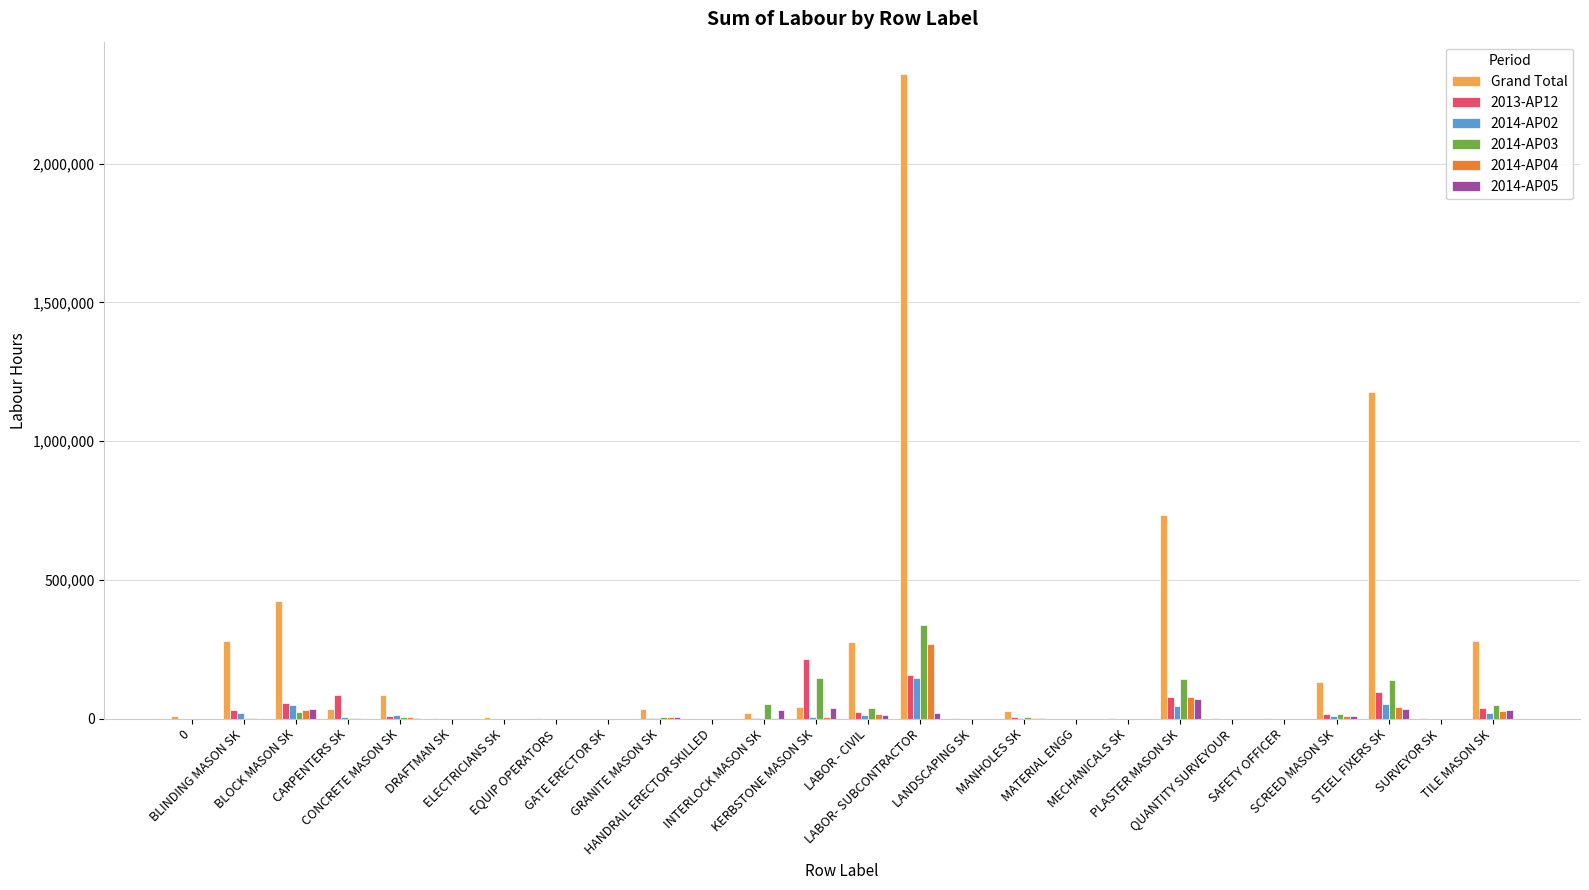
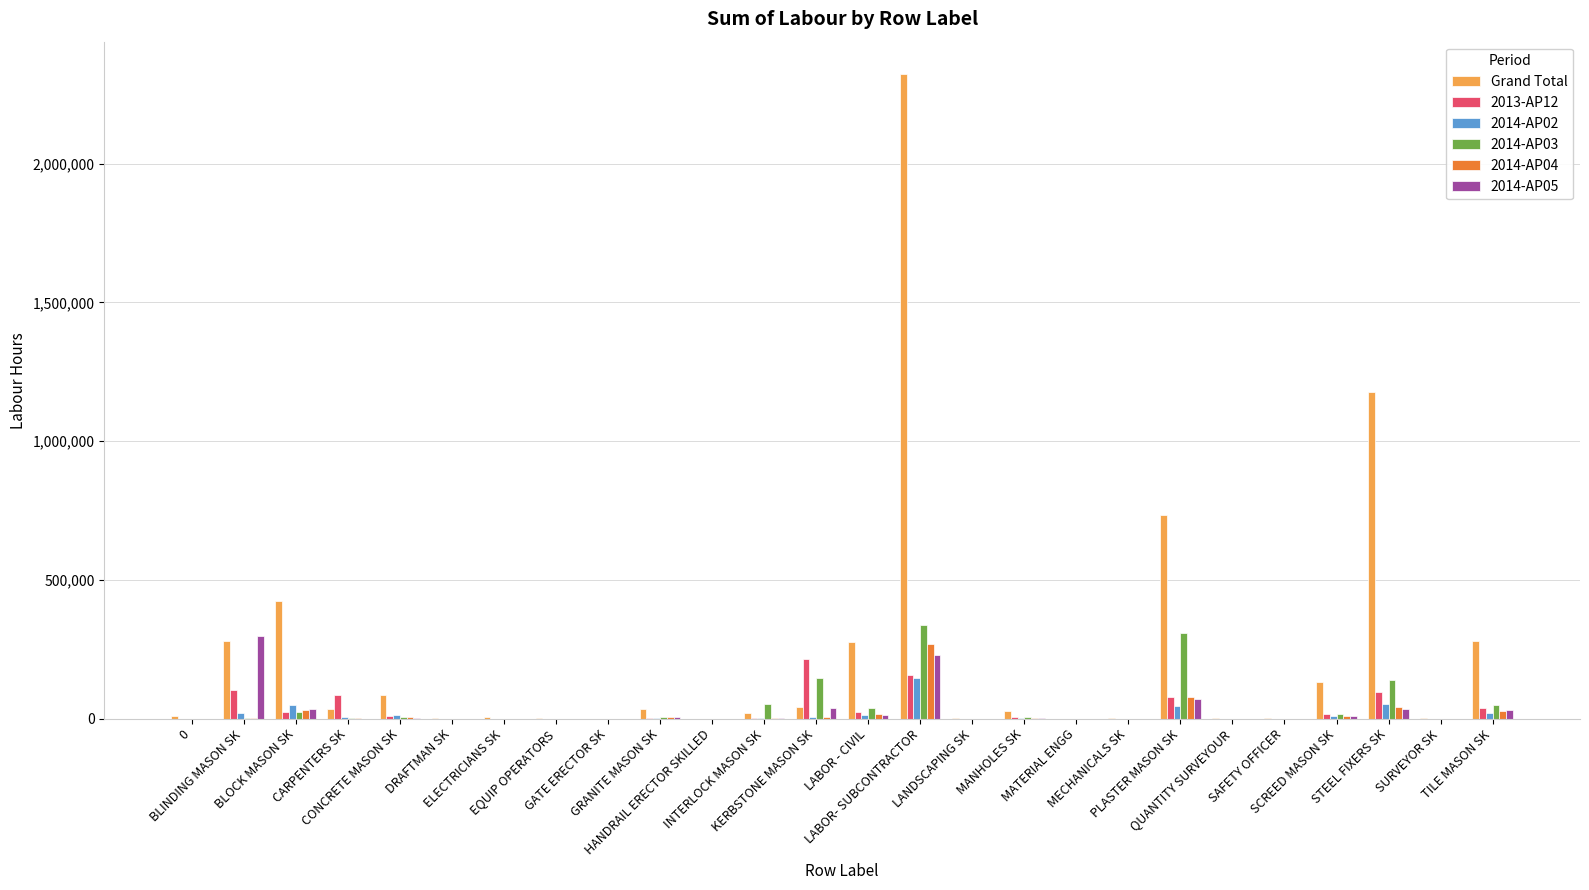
  {
    "2013-AP12": {
      "0": "0",
-     "BLINDING MASON SK": "30,000",
-     "BLOCK MASON SK": "60,000",
+     "BLINDING MASON SK": "100,000",
+     "BLOCK MASON SK": "30,000",
      "CARPENTERS SK": "90,000",
      "CONCRETE MASON SK": "10,000",
      "DRAFTMAN SK": "0",
      "ELECTRICIANS SK": "0",
      "EQUIP OPERATORS": "0",
      "GATE ERECTOR SK": "0",
      "HANDRAIL ERECTOR SKILLED": "0",
      "KERBSTONE MASON SK": "220,000",
      "LABOR - CIVIL": "20,000",
      "LABOR- SUBCONTRACTOR": "160,000",
      "LANDSCAPING SK": "0",
      "MATERIAL ENGG": "0",
      "MECHANICALS SK": "0",
      "PLASTER MASON SK": "80,000",
      "QUANTITY SURVEYOUR": "0",
      "SAFETY OFFICER": "0",
      "SCREED MASON SK": "20,000",
      "STEEL FIXERS SK": "90,000",
      "SURVEYOR SK": "0",
      "TILE MASON SK": "40,000"
    },
    "2014-AP02": {
      "0": "0",
      "BLINDING MASON SK": "20,000",
      "BLOCK MASON SK": "50,000",
      "CONCRETE MASON SK": "10,000",
      "DRAFTMAN SK": "0",
      "ELECTRICIANS SK": "0",
      "EQUIP OPERATORS": "0",
      "LABOR - CIVIL": "10,000",
      "LABOR- SUBCONTRACTOR": "150,000",
      "LANDSCAPING SK": "0",
      "MATERIAL ENGG": "0",
      "MECHANICALS SK": "0",
      "PLASTER MASON SK": "40,000",
      "QUANTITY SURVEYOUR": "0",
      "SAFETY OFFICER": "0",
      "SCREED MASON SK": "10,000",
      "STEEL FIXERS SK": "50,000",
      "SURVEYOR SK": "0",
      "TILE MASON SK": "20,000"
    },
    "2014-AP03": {
      "0": "0",
      "BLOCK MASON SK": "20,000",
      "DRAFTMAN SK": "0",
      "ELECTRICIANS SK": "0",
      "HANDRAIL ERECTOR SKILLED": "0",
      "INTERLOCK MASON SK": "50,000",
      "KERBSTONE MASON SK": "150,000",
      "LABOR - CIVIL": "40,000",
      "LABOR- SUBCONTRACTOR": "340,000",
      "LANDSCAPING SK": "0",
      "MATERIAL ENGG": "0",
      "MECHANICALS SK": "0",
-     "PLASTER MASON SK": "140,000",
+     "PLASTER MASON SK": "310,000",
      "QUANTITY SURVEYOUR": "0",
      "SAFETY OFFICER": "0",
      "SCREED MASON SK": "20,000",
      "STEEL FIXERS SK": "140,000",
      "SURVEYOR SK": "0",
      "TILE MASON SK": "50,000"
    },
    "2014-AP05": {
      "0": "0",
-     "BLINDING MASON SK": "0",
+     "BLINDING MASON SK": "300,000",
      "BLOCK MASON SK": "40,000",
      "CARPENTERS SK": "0",
      "DRAFTMAN SK": "0",
      "ELECTRICIANS SK": "0",
      "GATE ERECTOR SK": "0",
      "HANDRAIL ERECTOR SKILLED": "0",
-     "INTERLOCK MASON SK": "30,000",
+     "INTERLOCK MASON SK": "0",
      "KERBSTONE MASON SK": "40,000",
      "LABOR - CIVIL": "10,000",
-     "LABOR- SUBCONTRACTOR": "20,000",
+     "LABOR- SUBCONTRACTOR": "230,000",
      "LANDSCAPING SK": "0",
      "MATERIAL ENGG": "0",
      "MECHANICALS SK": "0",
      "PLASTER MASON SK": "70,000",
      "QUANTITY SURVEYOUR": "0",
      "SAFETY OFFICER": "0",
      "SCREED MASON SK": "10,000",
      "STEEL FIXERS SK": "30,000",
      "SURVEYOR SK": "0",
      "TILE MASON SK": "30,000"
    }
  }
